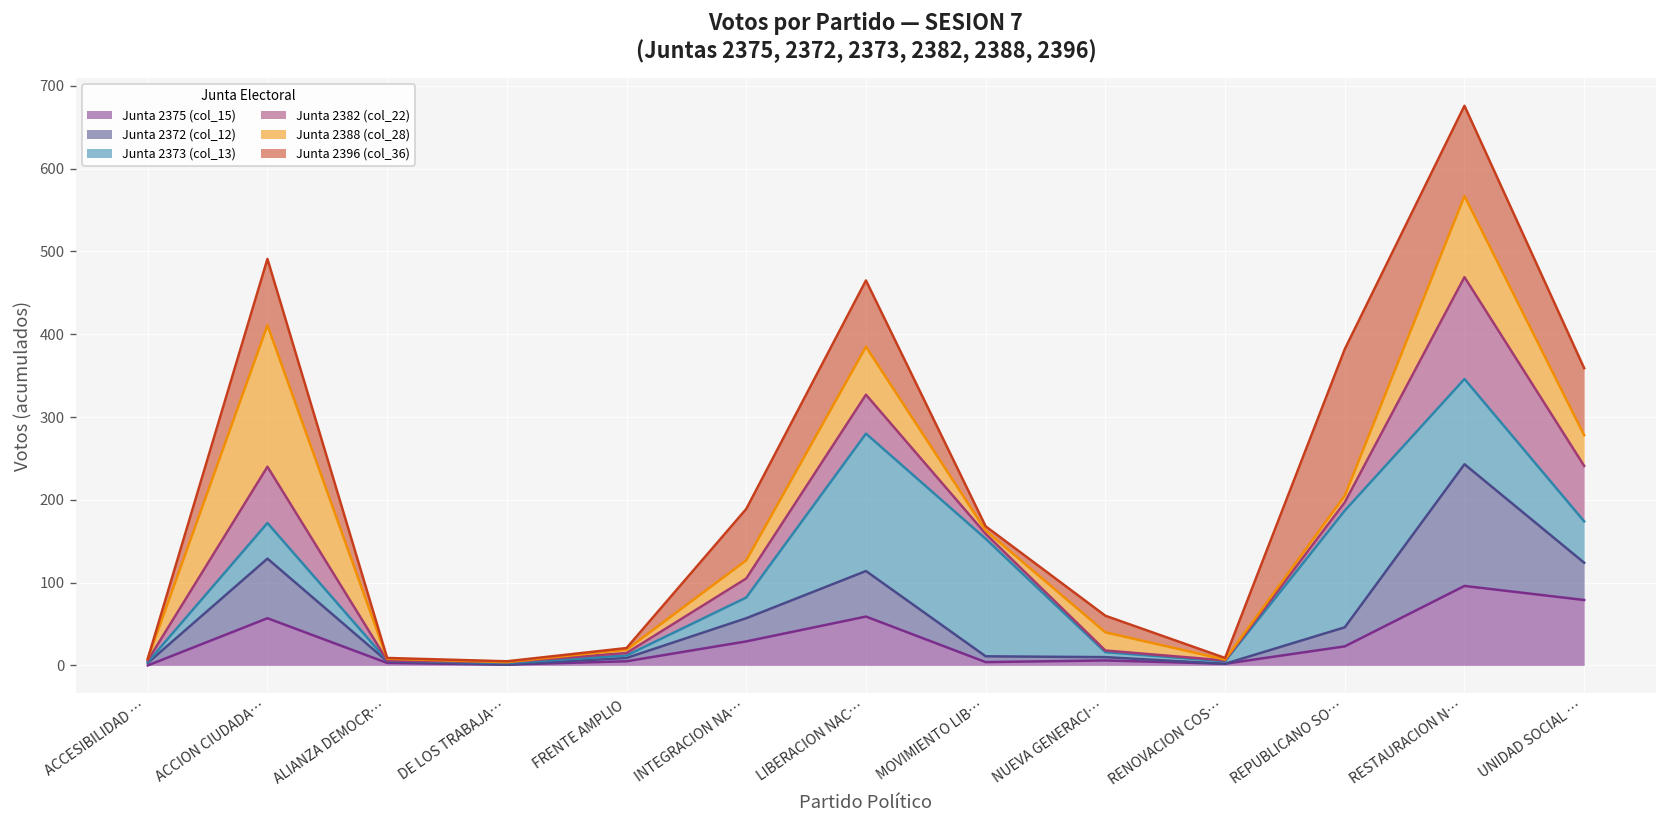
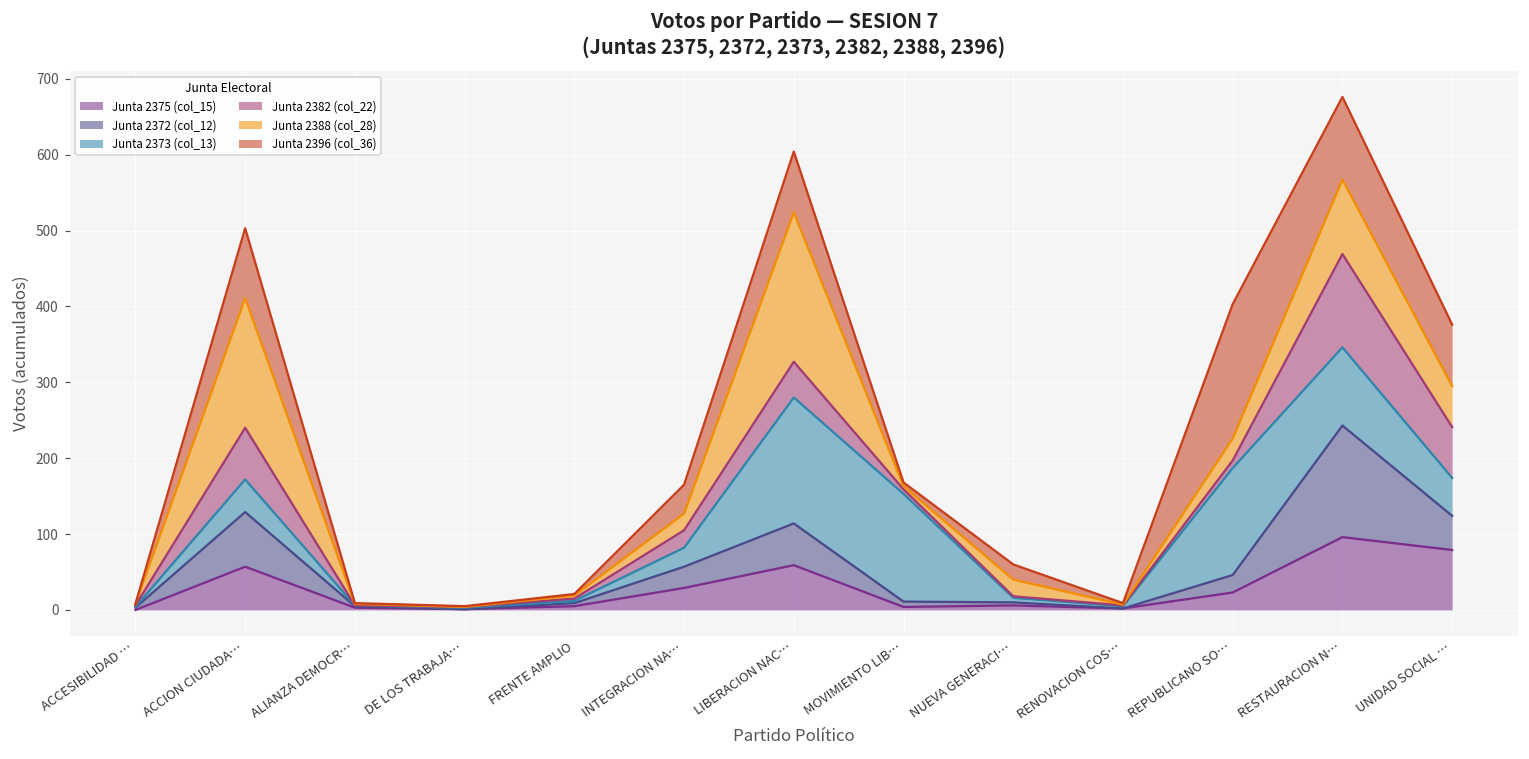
  {
    "Junta 2373 (col_13)": {
      "ACCION CIUDADA…": 40,
      "INTEGRACION NA…": 30,
      "LIBERACION NAC…": 170,
      "MOVIMIENTO LIB…": 140,
      "REPUBLICANO SO…": 140,
      "RESTAURACION N…": 100,
      "UNIDAD SOCIAL …": 50
    },
    "Junta 2388 (col_28)": {
      "ACCION CIUDADA…": 170,
      "INTEGRACION NA…": 20,
-     "LIBERACION NAC…": 60,
+     "LIBERACION NAC…": 200,
      "MOVIMIENTO LIB…": 0,
      "NUEVA GENERACI…": 20,
-     "REPUBLICANO SO…": 10,
+     "REPUBLICANO SO…": 30,
      "RESTAURACION N…": 100,
-     "UNIDAD SOCIAL …": 40
+     "UNIDAD SOCIAL …": 50
    },
    "Junta 2396 (col_36)": {
-     "ACCION CIUDADA…": 80,
-     "INTEGRACION NA…": 60,
+     "ACCION CIUDADA…": 90,
+     "INTEGRACION NA…": 40,
      "LIBERACION NAC…": 80,
      "MOVIMIENTO LIB…": 10,
      "NUEVA GENERACI…": 20,
      "REPUBLICANO SO…": 180,
      "RESTAURACION N…": 110,
      "UNIDAD SOCIAL …": 80
    }
  }
